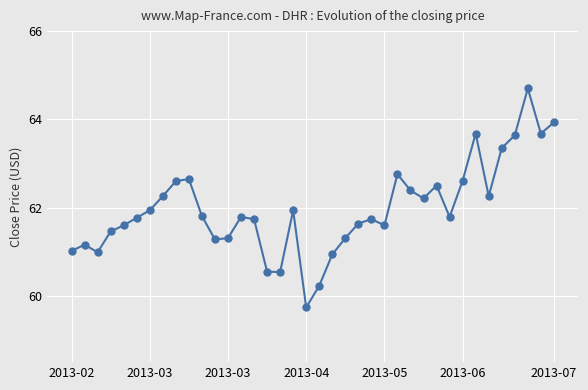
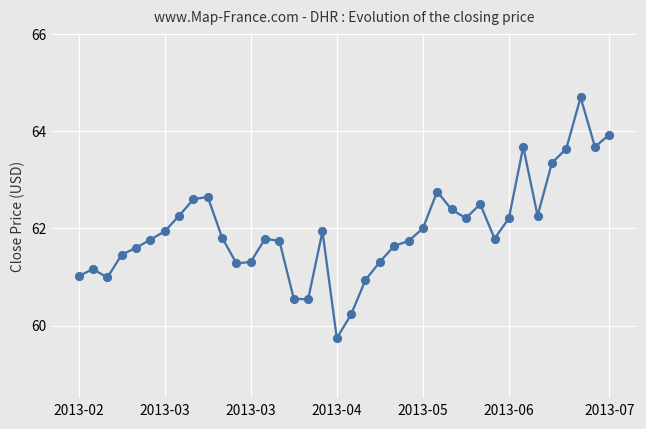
  {
    "2013-02": 61.0,
    "2013-04": 59.7,
-   "2013-05": 61.6,
-   "2013-06": 62.6,
+   "2013-05": 62.0,
+   "2013-06": 62.2,
    "2013-07": 63.9
  }
